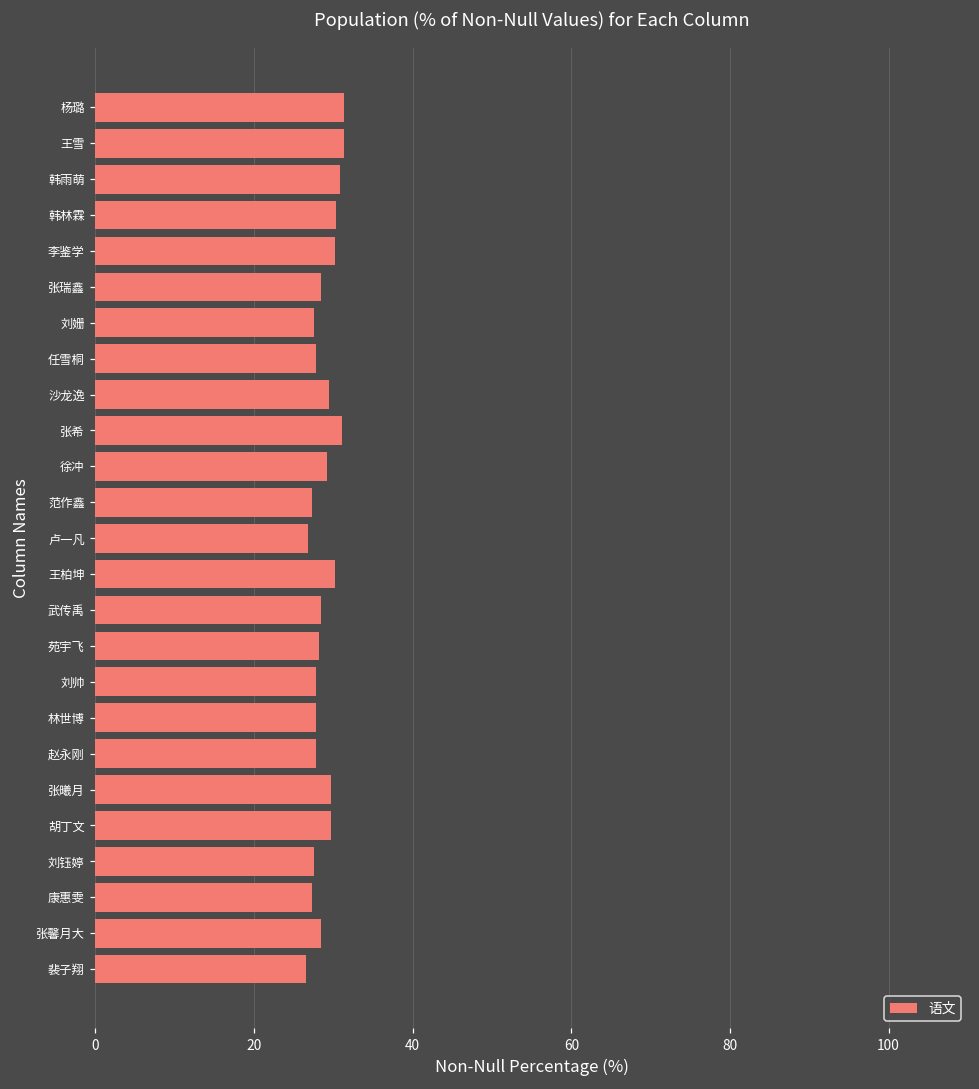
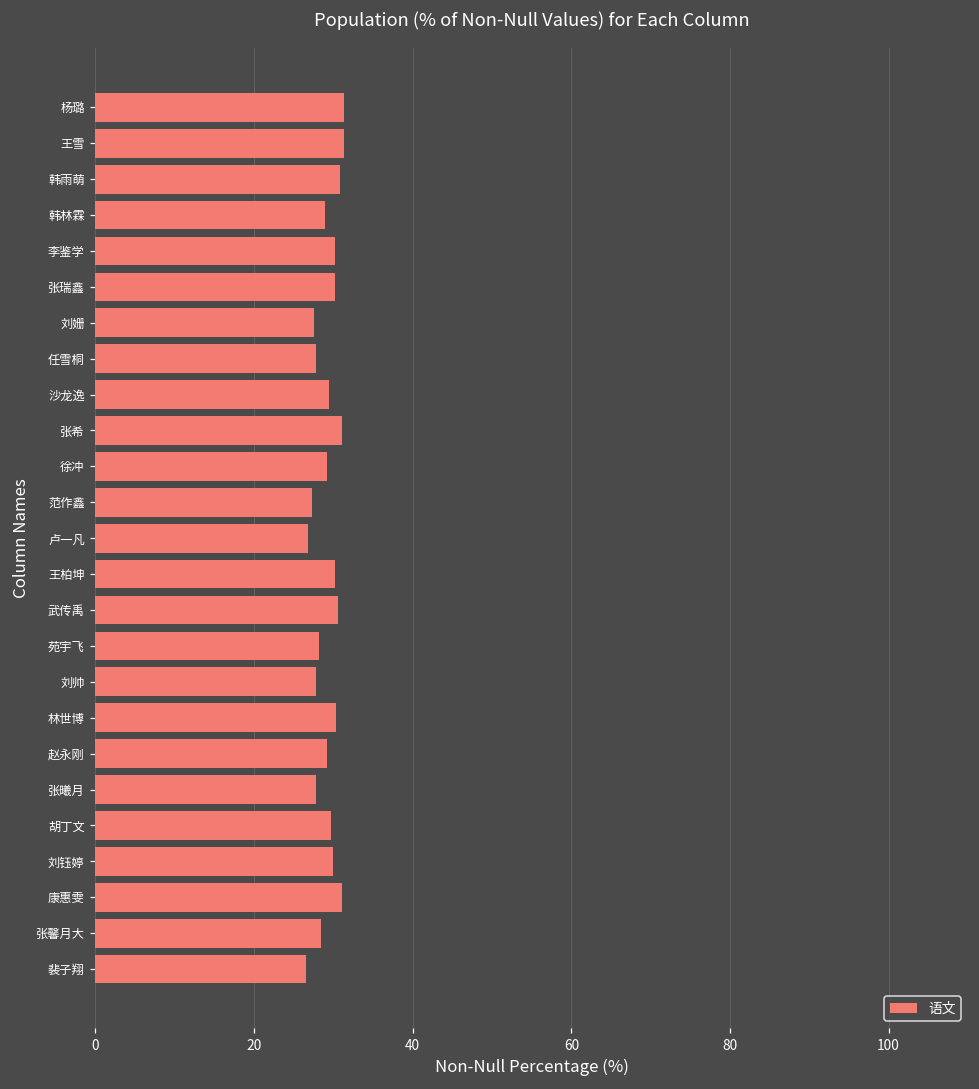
  {
    "杨璐": 31,
    "王雪": 31,
    "韩雨萌": 31,
-   "韩林霖": 30,
+   "韩林霖": 29,
    "李鉴学": 30,
-   "张瑞鑫": 28,
+   "张瑞鑫": 30,
    "刘姗": 28,
    "任雪桐": 28,
    "沙龙逸": 29,
    "张希": 31,
    "徐冲": 29,
    "范作鑫": 27,
    "卢一凡": 27,
    "王柏坤": 30,
-   "武传禹": 28,
+   "武传禹": 31,
    "苑宇飞": 28,
    "刘帅": 28,
-   "林世博": 28,
-   "赵永刚": 28,
-   "张曦月": 30,
+   "林世博": 30,
+   "赵永刚": 29,
+   "张曦月": 28,
    "胡丁文": 30,
-   "刘钰婷": 28,
-   "康惠雯": 27,
+   "刘钰婷": 30,
+   "康惠雯": 31,
    "张馨月大": 28,
    "裴子翔": 27
  }
